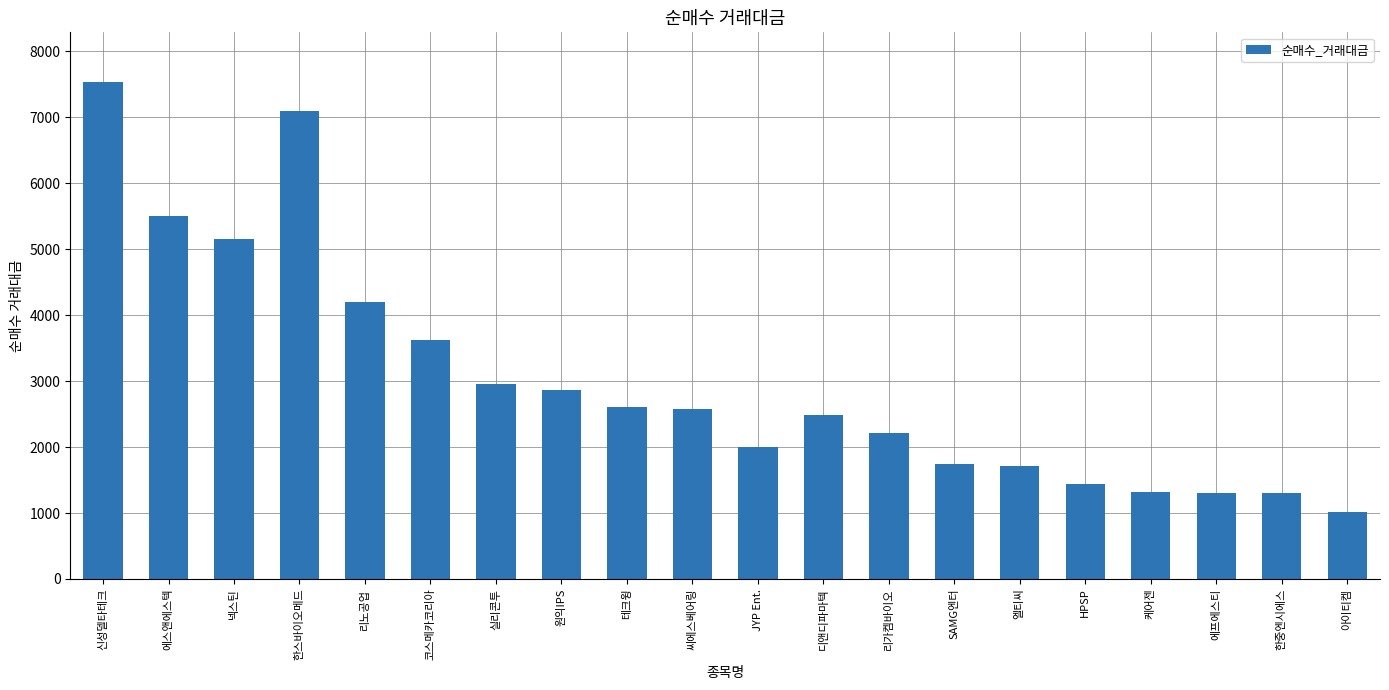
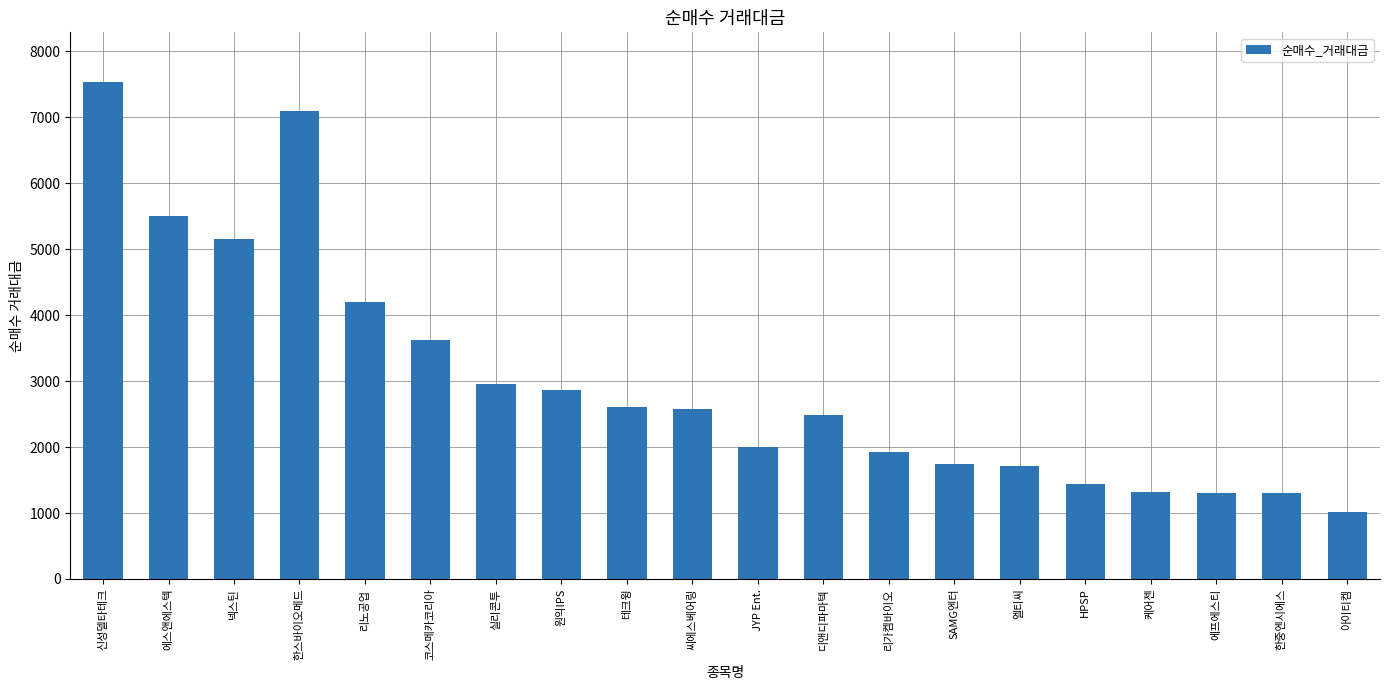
  {
    "신성델타테크": 7500,
    "에스앤에스텍": 5500,
    "넥스틴": 5200,
    "한스바이오메드": 7100,
    "리노공업": 4200,
    "코스메카코리아": 3600,
    "실리콘투": 2900,
    "원익IPS": 2900,
    "테크윙": 2600,
    "씨에스베어링": 2600,
    "JYP Ent.": 2000,
    "디앤디파마텍": 2500,
-   "리가켐바이오": 2200,
+   "리가켐바이오": 1900,
    "SAMG엔터": 1700,
    "엘티씨": 1700,
    "HPSP": 1400,
    "케어젠": 1300,
    "에프에스티": 1300,
    "한중엔시에스": 1300,
    "아이티켐": 1000
  }
